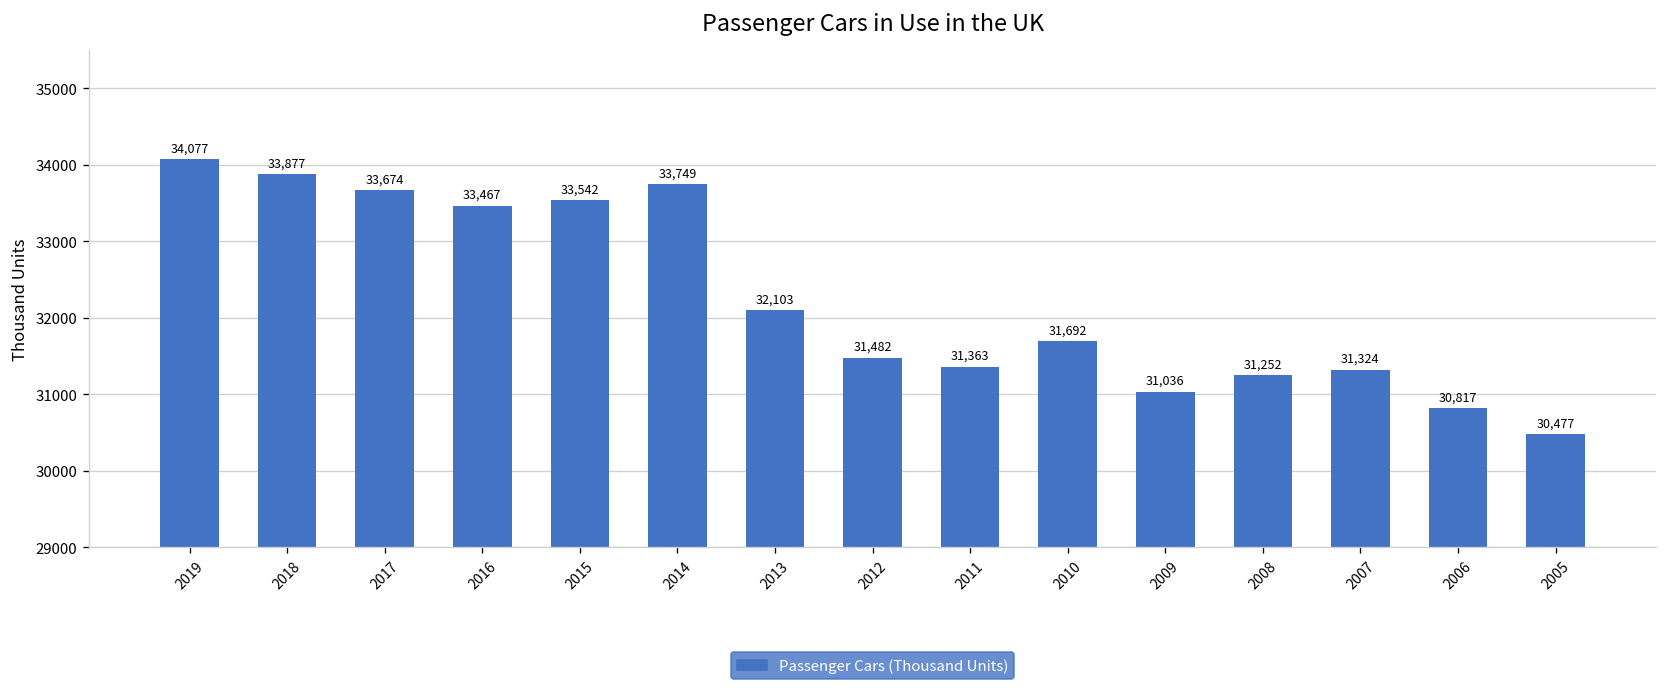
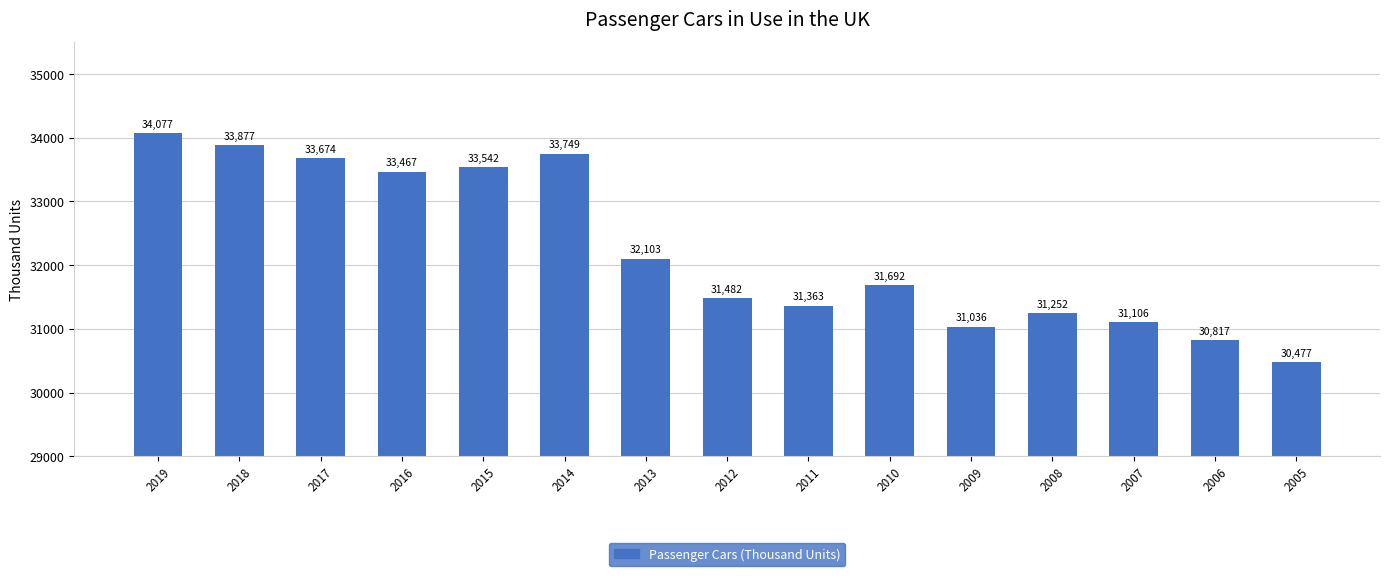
  {
    "2019": "34,077",
    "2018": "33,877",
    "2017": "33,674",
    "2016": "33,467",
    "2015": "33,542",
    "2014": "33,749",
    "2013": "32,103",
    "2012": "31,482",
    "2011": "31,363",
    "2010": "31,692",
    "2009": "31,036",
    "2008": "31,252",
-   "2007": "31,324",
+   "2007": "31,106",
    "2006": "30,817",
    "2005": "30,477"
  }
